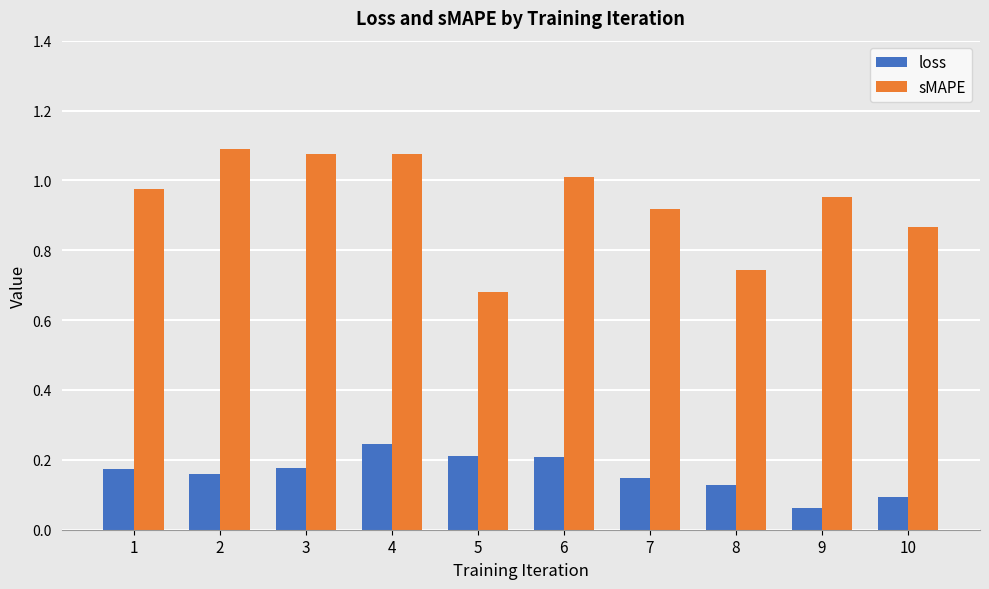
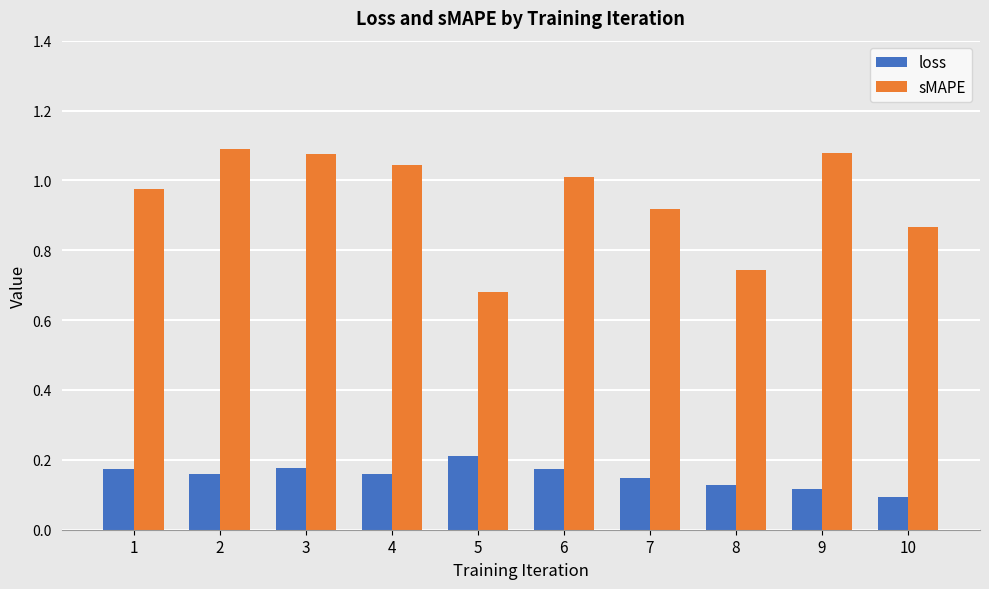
  {
    "loss": {
      "1": 0.17,
      "2": 0.16,
      "3": 0.18,
-     "4": 0.25,
+     "4": 0.16,
      "5": 0.21,
-     "6": 0.21,
+     "6": 0.17,
      "7": 0.15,
      "8": 0.13,
-     "9": 0.06,
+     "9": 0.12,
      "10": 0.09
    },
    "sMAPE": {
      "1": 0.98,
      "2": 1.09,
      "3": 1.08,
-     "4": 1.07,
+     "4": 1.04,
      "5": 0.68,
      "6": 1.01,
      "7": 0.92,
      "8": 0.74,
-     "9": 0.95,
+     "9": 1.08,
      "10": 0.87
    }
  }
